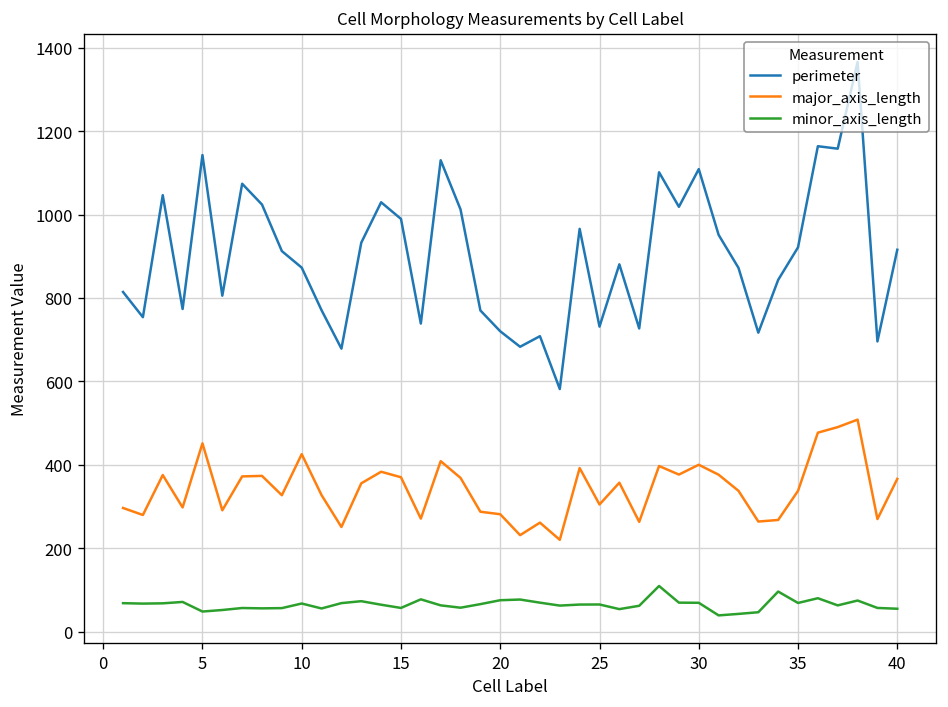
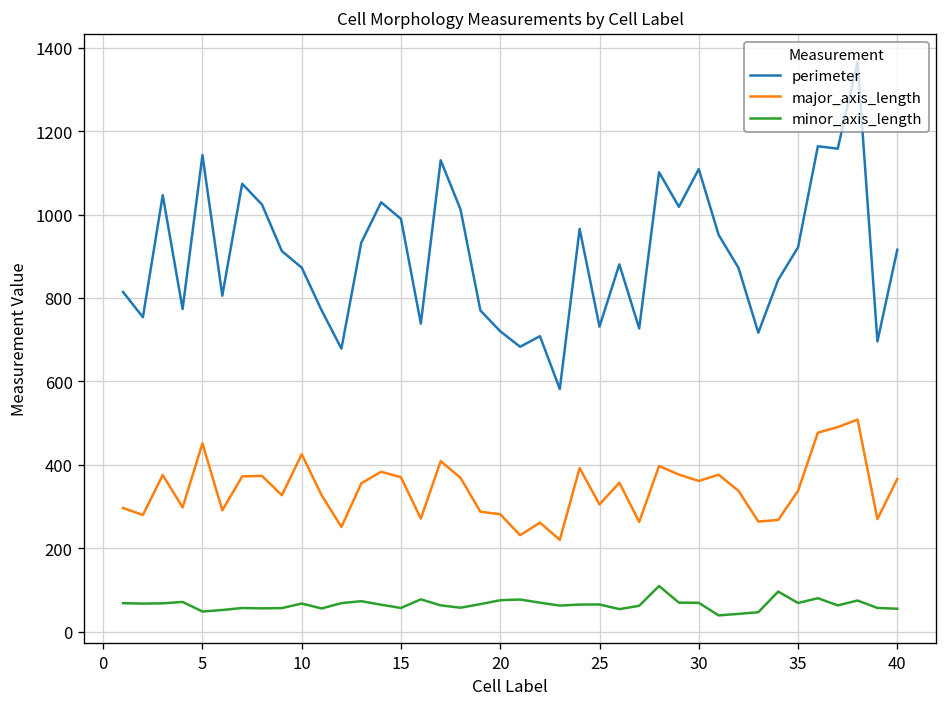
  {
    "perimeter": {
      "5": 1140,
      "10": 870,
      "15": 990,
      "20": 720,
      "25": 730,
      "30": 1110,
      "35": 920,
      "40": 920
    },
    "major_axis_length": {
      "5": 450,
      "10": 430,
      "15": 370,
      "20": 280,
      "25": 300,
-     "30": 400,
+     "30": 360,
      "35": 340,
      "40": 370
    },
    "minor_axis_length": {
      "5": 50,
      "10": 70,
      "15": 60,
      "20": 80,
      "25": 70,
      "30": 70,
      "35": 70,
      "40": 50
    }
  }
